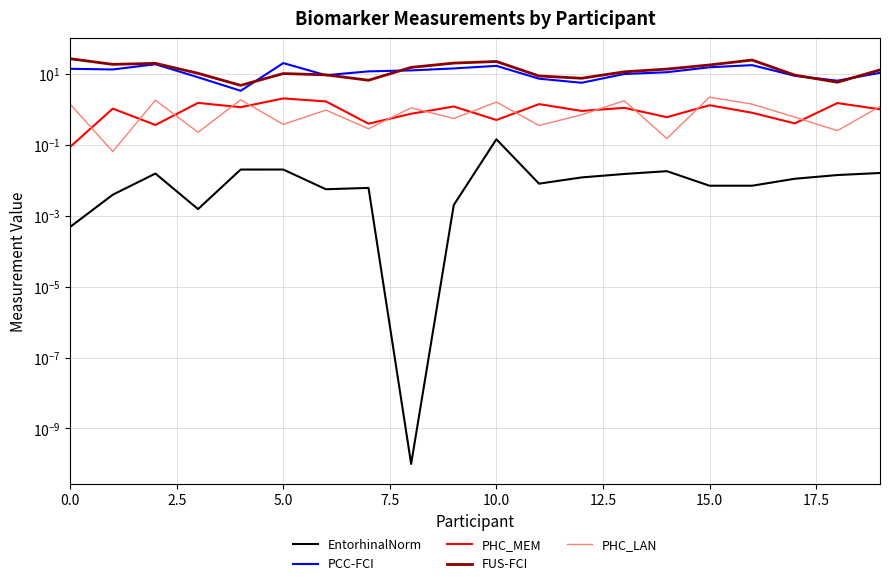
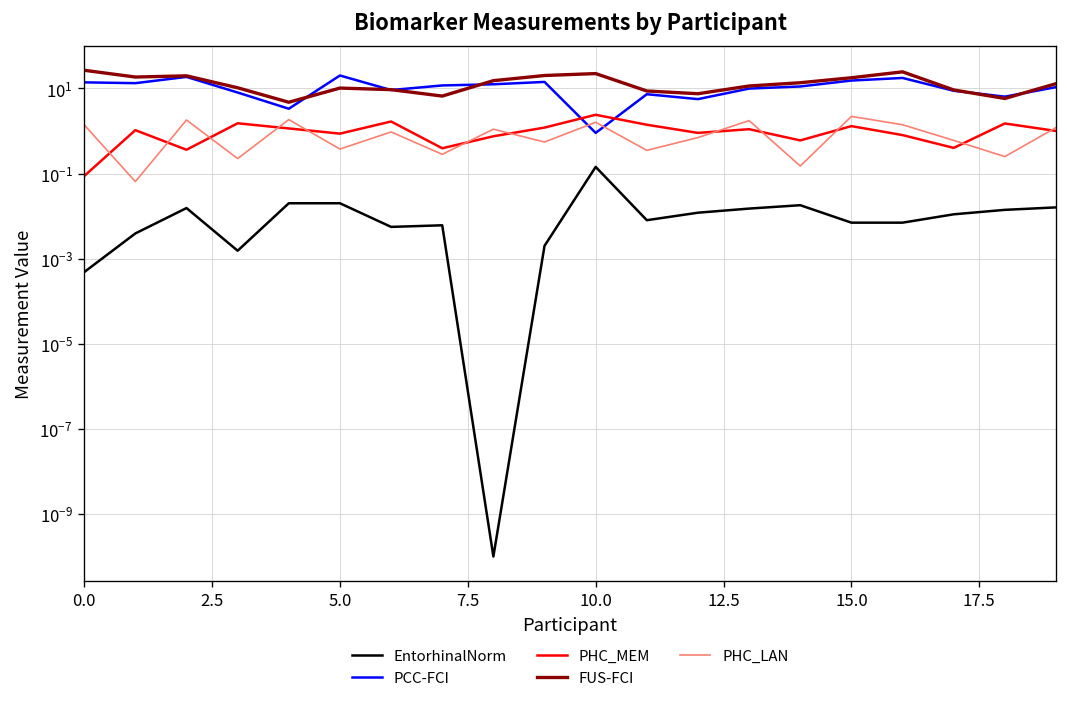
  {
    "EntorhinalNorm": {
      "0.0": 0.0005,
      "5.0": 0.02,
      "10.0": 0.14,
      "15.0": 0.007
    },
    "PCC-FCI": {
      "0.0": 14,
      "5.0": 20,
-     "10.0": 20
+     "10.0": 0.9
    },
    "PHC_MEM": {
      "0.0": 0.1,
-     "5.0": 2,
-     "10.0": 0.5,
+     "5.0": 0.9,
+     "10.0": 2,
      "15.0": 1.3
    },
    "FUS-FCI": {
      "0.0": 30,
      "5.0": 10,
      "10.0": 20
    },
    "PHC_LAN": {
      "0.0": 1.4,
      "5.0": 0.4,
      "10.0": 2,
      "15.0": 2
    }
  }
